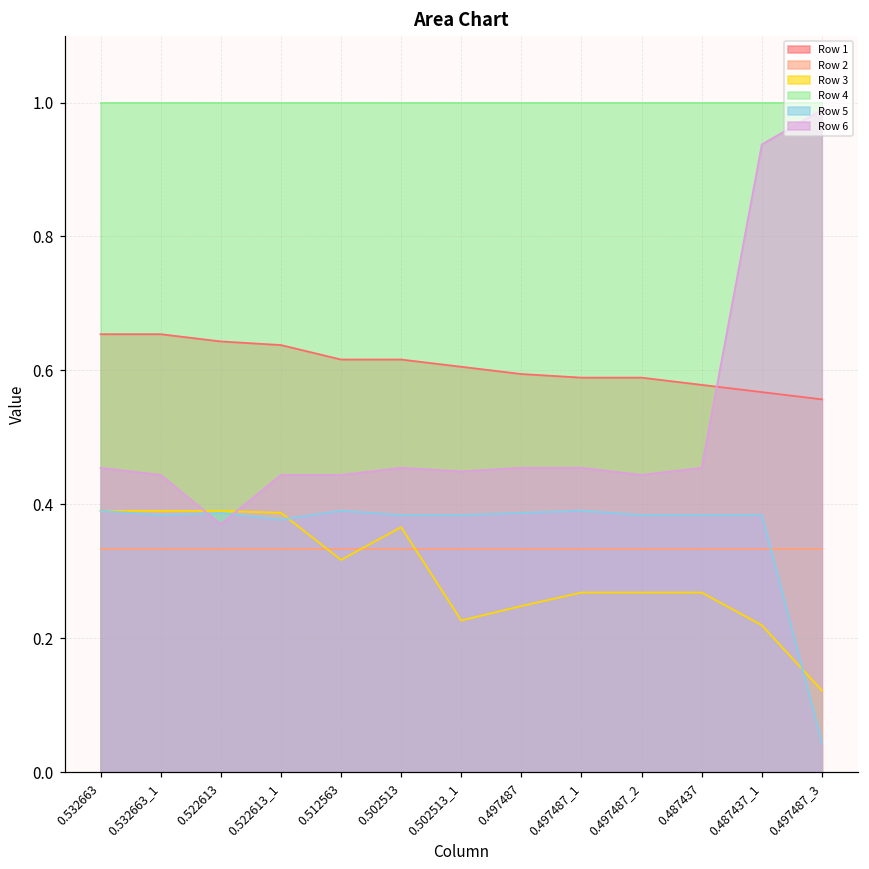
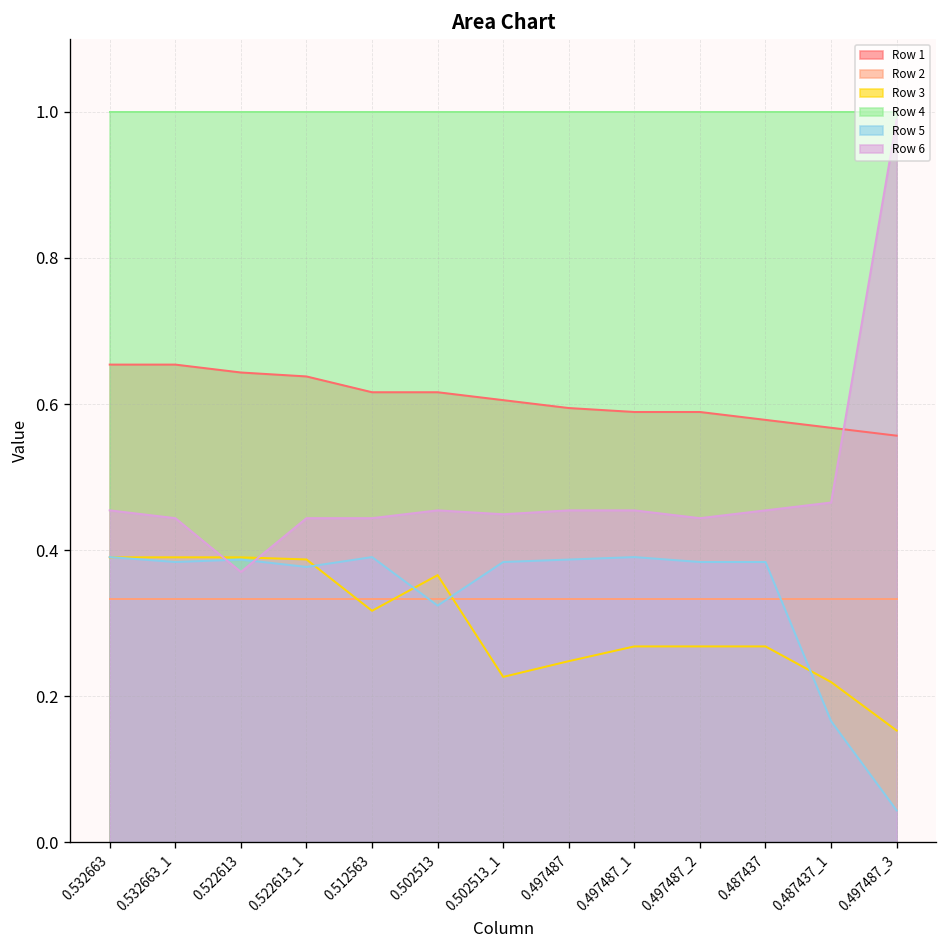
  {
    "Row 3": {
      "0.532663_1": 0.39,
      "0.522613_1": 0.39,
      "0.512563": 0.32,
      "0.502513": 0.37,
      "0.502513_1": 0.23,
      "0.497487": 0.25,
      "0.497487_1": 0.27,
      "0.497487_2": 0.27,
      "0.487437": 0.27,
      "0.487437_1": 0.22,
-     "0.497487_3": 0.12
+     "0.497487_3": 0.15
    },
    "Row 4": {
      "0.532663": 1.00,
      "0.532663_1": 1.00,
      "0.522613": 1.00,
      "0.522613_1": 1.00,
      "0.512563": 1.00,
      "0.502513": 1.00,
      "0.502513_1": 1.00,
      "0.497487": 1.00,
      "0.497487_1": 1.00,
      "0.497487_2": 1.00,
      "0.487437": 1.00,
      "0.487437_1": 1.00
    },
    "Row 5": {
      "0.532663_1": 0.38,
      "0.522613_1": 0.38,
      "0.512563": 0.39,
-     "0.502513": 0.38,
+     "0.502513": 0.32,
      "0.502513_1": 0.38,
      "0.497487": 0.39,
      "0.497487_1": 0.39,
      "0.497487_2": 0.38,
      "0.487437": 0.38,
-     "0.487437_1": 0.38,
+     "0.487437_1": 0.17,
      "0.497487_3": 0.04
    },
    "Row 6": {
      "0.532663": 0.45,
      "0.532663_1": 0.44,
      "0.522613": 0.37,
      "0.522613_1": 0.44,
      "0.512563": 0.44,
      "0.502513": 0.45,
      "0.502513_1": 0.45,
      "0.497487": 0.45,
      "0.497487_1": 0.45,
      "0.497487_2": 0.44,
      "0.487437": 0.45,
-     "0.487437_1": 0.94
+     "0.487437_1": 0.47
    }
  }
